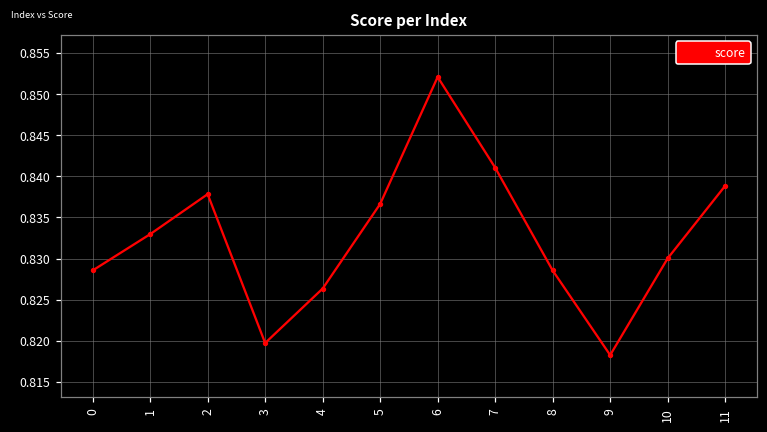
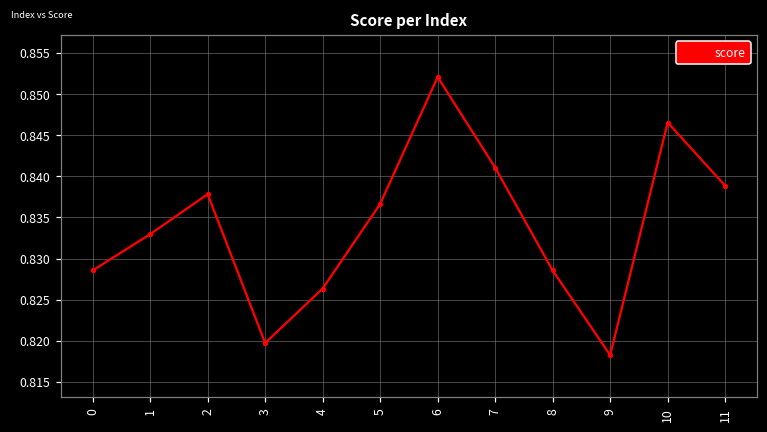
  {
    "0": 0.829,
    "1": 0.833,
    "2": 0.838,
    "3": 0.820,
    "4": 0.826,
    "5": 0.837,
    "6": 0.852,
    "7": 0.841,
    "8": 0.829,
    "9": 0.818,
-   "10": 0.830,
+   "10": 0.847,
    "11": 0.839
  }
